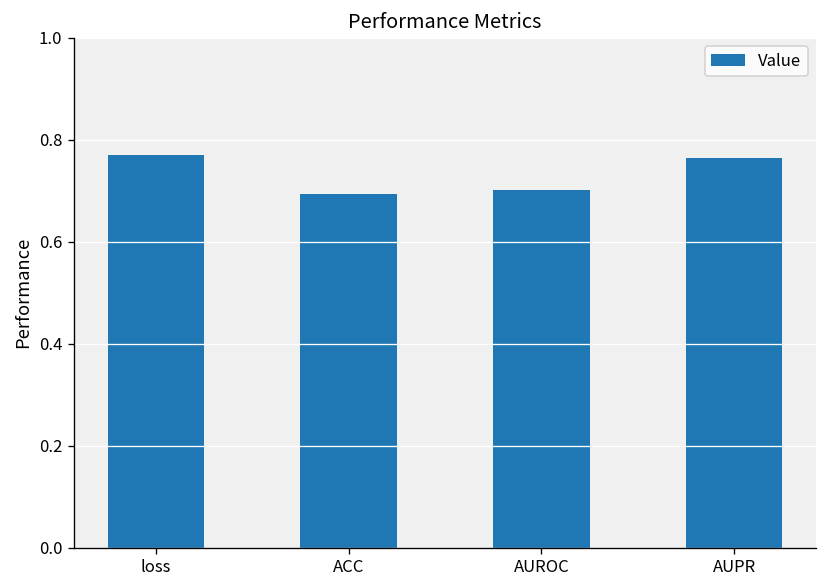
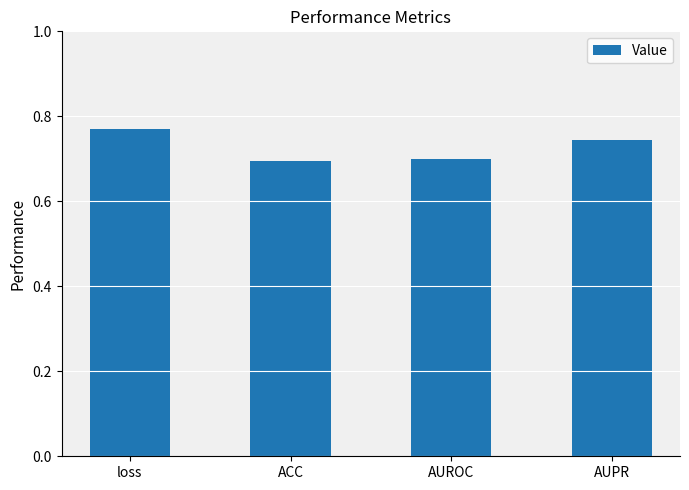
  {
    "loss": 0.77,
    "ACC": 0.69,
    "AUROC": 0.70,
-   "AUPR": 0.76
+   "AUPR": 0.74
  }
